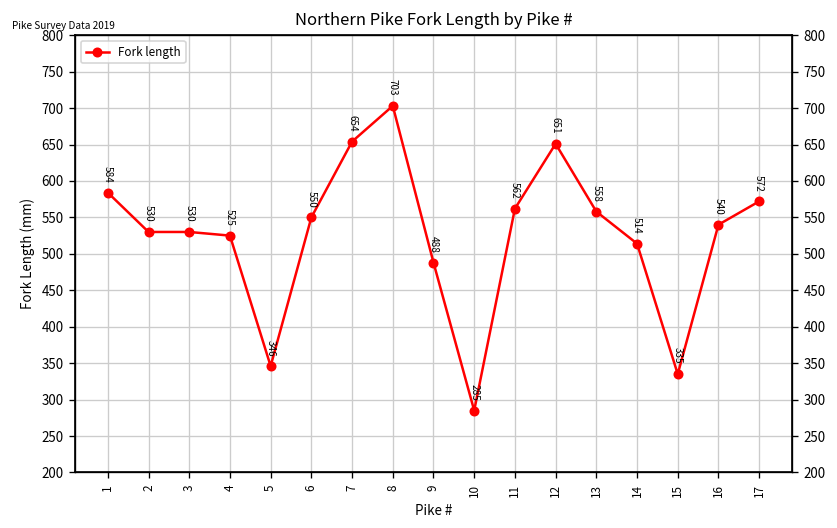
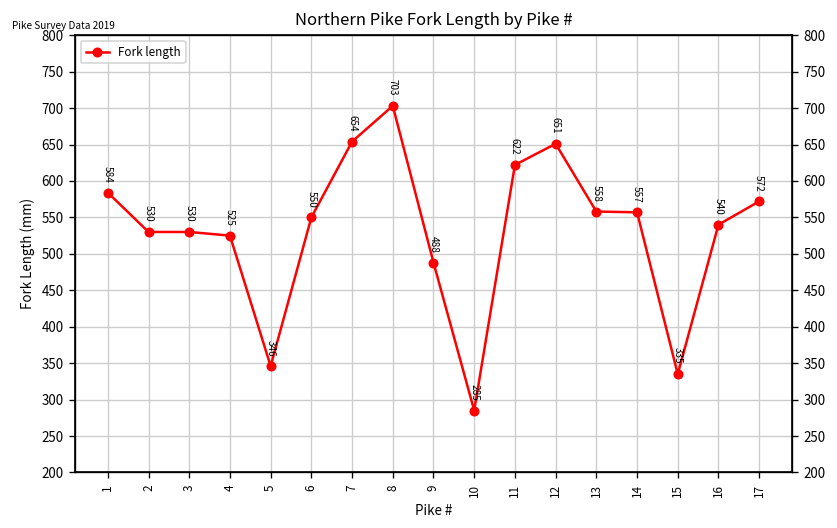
  {
    "1": 584,
    "2": 530,
    "3": 530,
    "4": 525,
    "5": 346,
    "6": 550,
    "7": 654,
    "8": 703,
    "9": 488,
    "10": 285,
-   "11": 562,
+   "11": 622,
    "12": 651,
    "13": 558,
-   "14": 514,
+   "14": 557,
    "15": 335,
    "16": 540,
    "17": 572
  }
